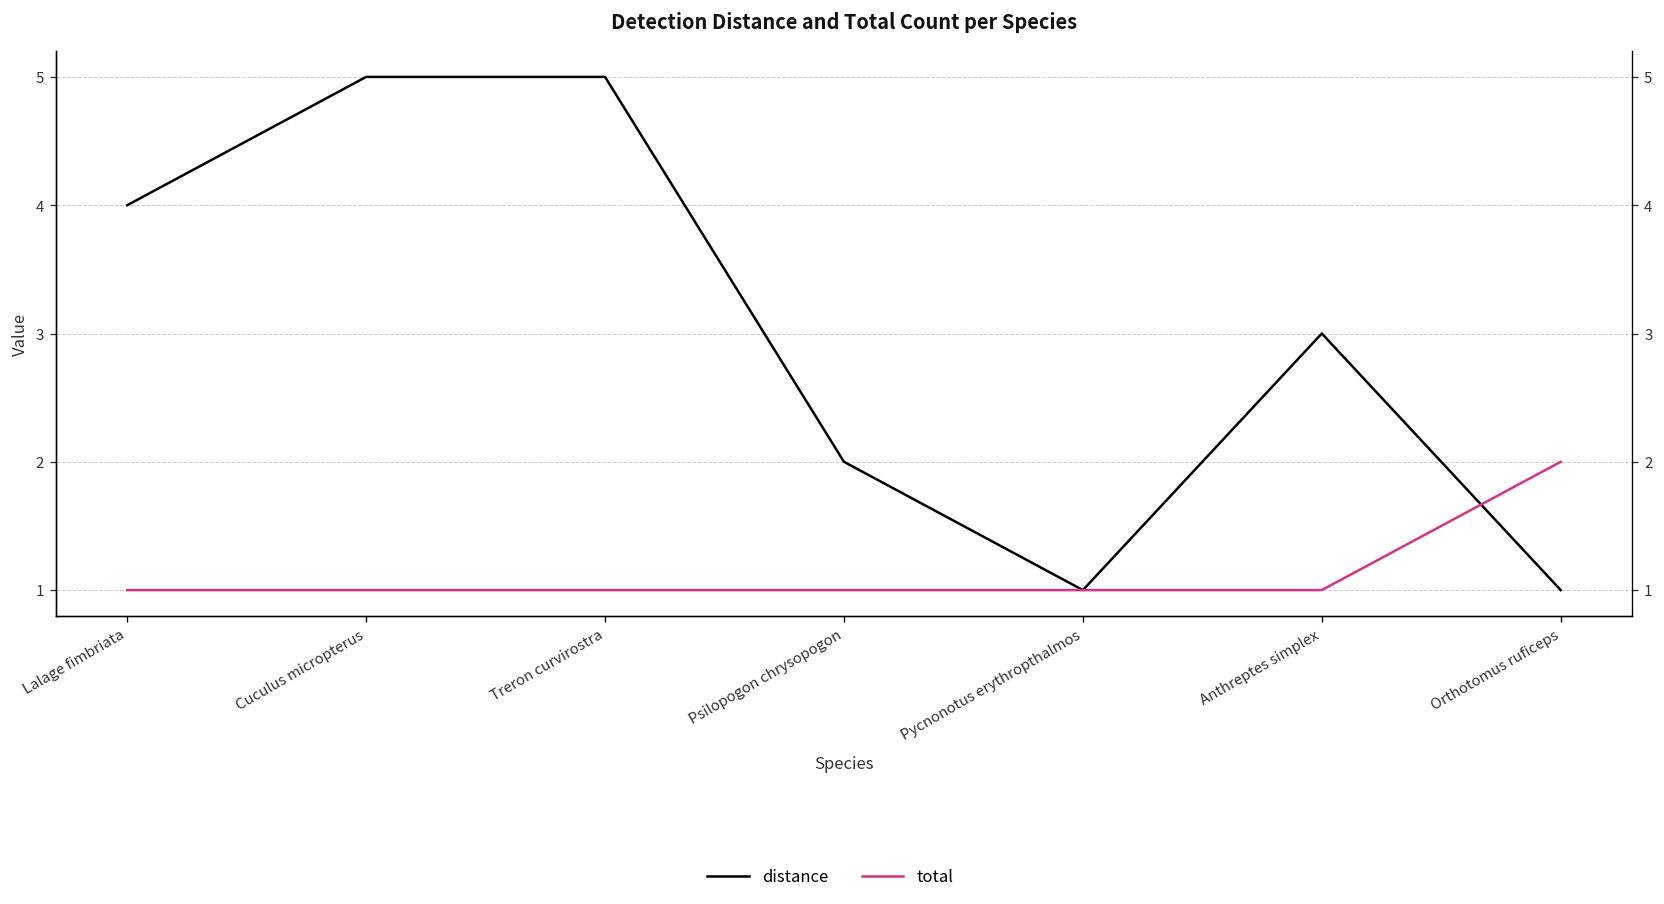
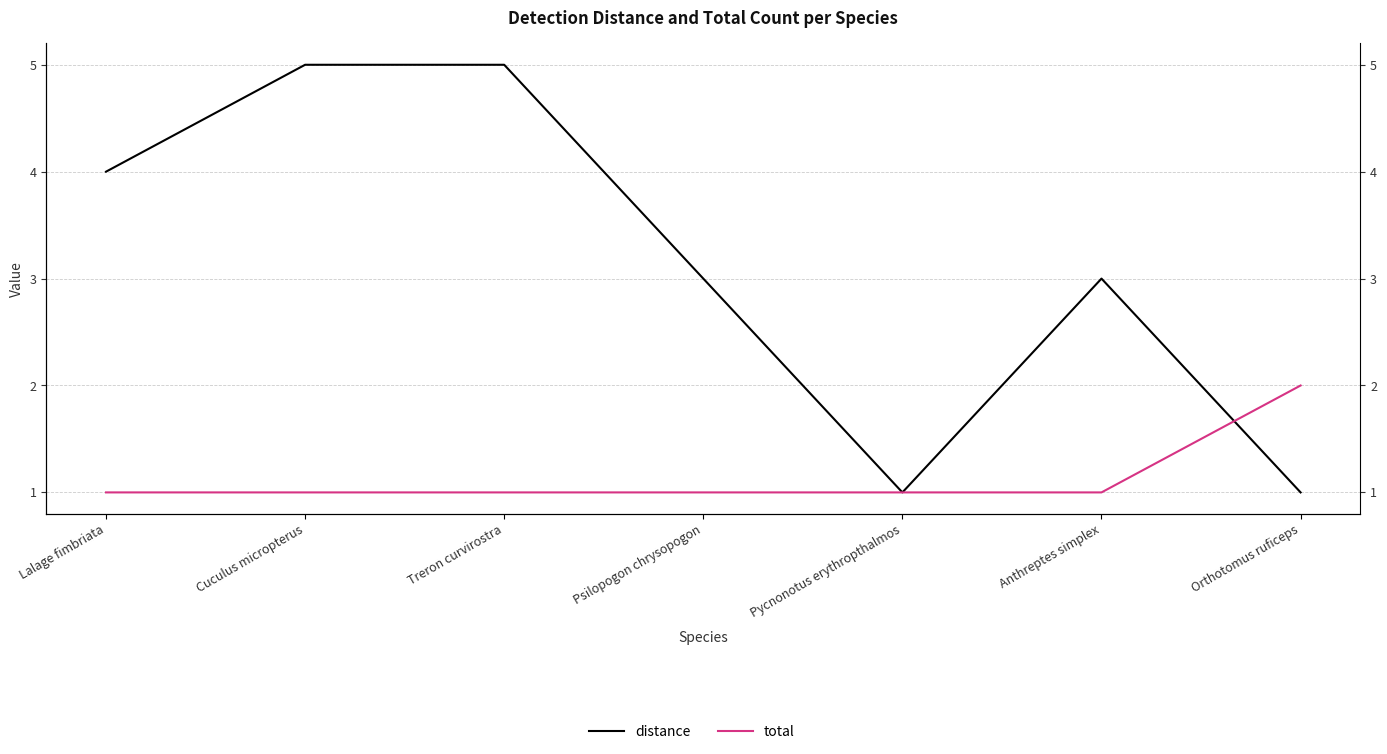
  {
    "distance": {
      "Lalage fimbriata": 4,
      "Cuculus micropterus": 5,
      "Treron curvirostra": 5,
-     "Psilopogon chrysopogon": 2,
+     "Psilopogon chrysopogon": 3,
      "Anthreptes simplex": 3,
      "Orthotomus ruficeps": 1
    },
    "total": {
      "Lalage fimbriata": 1,
      "Cuculus micropterus": 1,
      "Treron curvirostra": 1,
      "Psilopogon chrysopogon": 1,
      "Anthreptes simplex": 1,
      "Orthotomus ruficeps": 2
    }
  }
